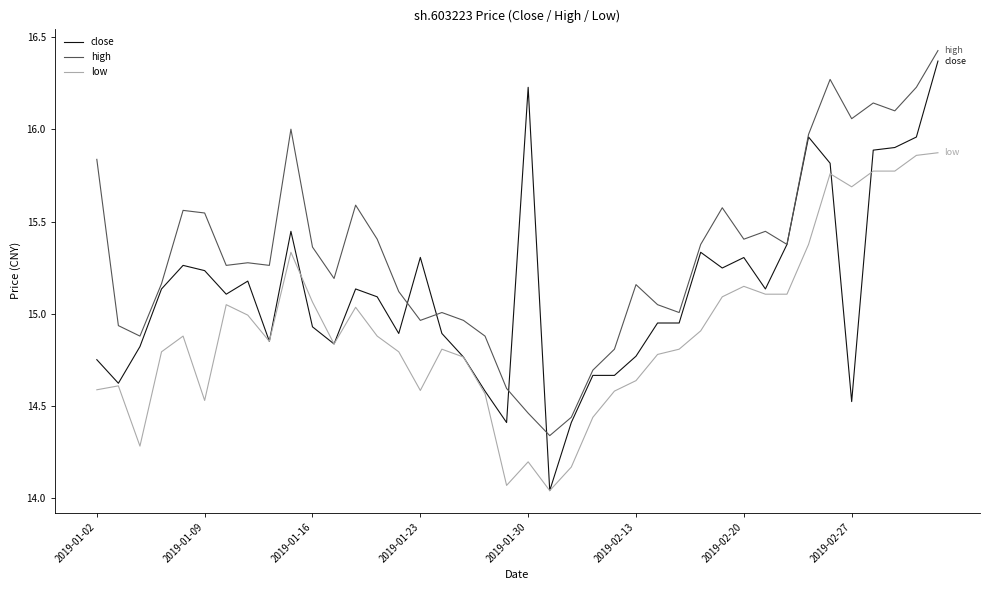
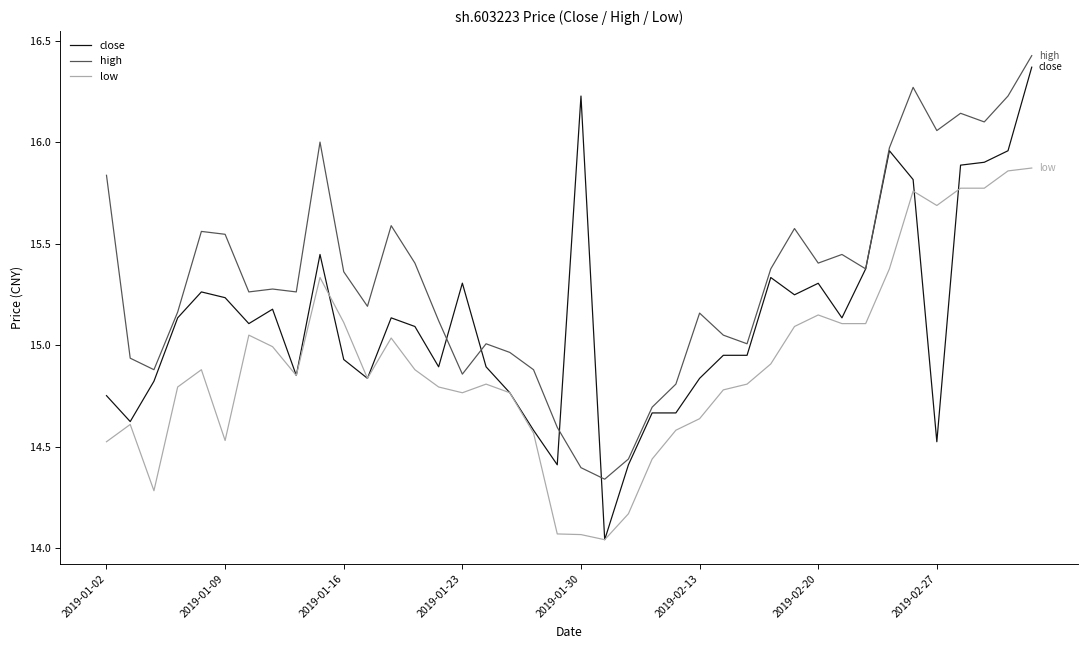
  {
    "close": {
      "2019-01-02": 14.75,
      "2019-01-09": 15.23,
      "2019-01-16": 14.93,
      "2019-01-23": 15.31,
      "2019-01-30": 16.23,
-     "2019-02-13": 14.77,
+     "2019-02-13": 14.84,
      "2019-02-20": 15.31,
      "2019-02-27": 14.52
    },
    "high": {
      "2019-01-02": 15.84,
      "2019-01-09": 15.55,
      "2019-01-16": 15.36,
-     "2019-01-23": 14.96,
-     "2019-01-30": 14.46,
+     "2019-01-23": 14.86,
+     "2019-01-30": 14.40,
      "2019-02-13": 15.16,
      "2019-02-20": 15.40,
      "2019-02-27": 16.06
    },
    "low": {
-     "2019-01-02": 14.59,
+     "2019-01-02": 14.52,
      "2019-01-09": 14.53,
-     "2019-01-16": 15.06,
-     "2019-01-23": 14.58,
-     "2019-01-30": 14.20,
+     "2019-01-16": 15.11,
+     "2019-01-23": 14.77,
+     "2019-01-30": 14.07,
      "2019-02-13": 14.64,
      "2019-02-20": 15.15,
      "2019-02-27": 15.69
    }
  }
